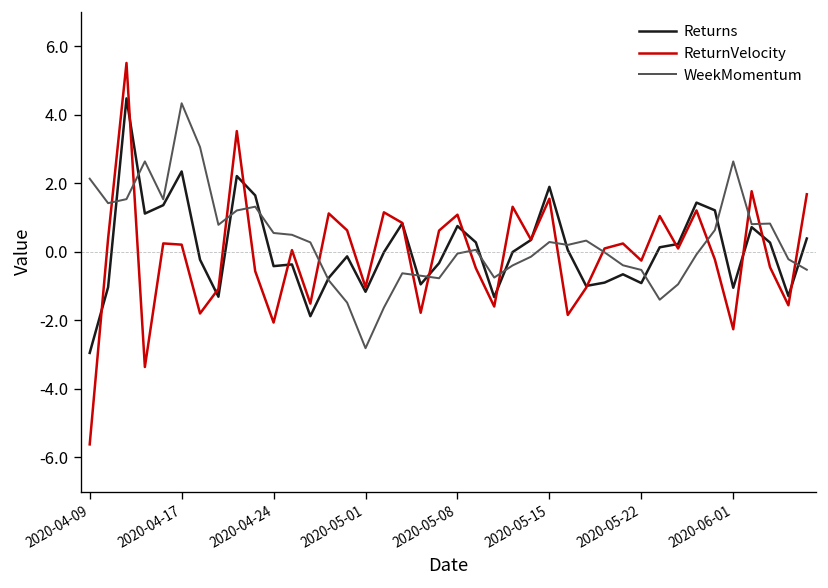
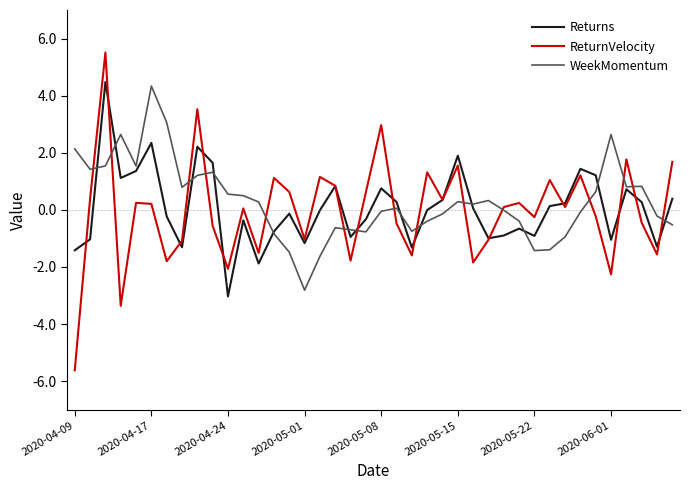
  {
    "Returns": {
-     "2020-04-09": -3.0,
+     "2020-04-09": -1.4,
      "2020-04-17": 2.3,
-     "2020-04-24": -0.4,
+     "2020-04-24": -3.0,
      "2020-05-01": -1.2,
      "2020-05-08": 0.8,
      "2020-05-15": 1.9,
      "2020-05-22": -0.9,
      "2020-06-01": -1.0
    },
    "ReturnVelocity": {
      "2020-04-09": -5.6,
      "2020-04-17": 0.2,
      "2020-04-24": -2.1,
      "2020-05-01": -1.0,
-     "2020-05-08": 1.1,
+     "2020-05-08": 3.0,
      "2020-05-15": 1.5,
      "2020-05-22": -0.3,
      "2020-06-01": -2.3
    },
    "WeekMomentum": {
      "2020-04-09": 2.1,
      "2020-04-17": 4.3,
      "2020-04-24": 0.5,
      "2020-05-01": -2.8,
      "2020-05-08": -0.1,
      "2020-05-15": 0.3,
-     "2020-05-22": -0.5,
+     "2020-05-22": -1.4,
      "2020-06-01": 2.6
    }
  }
